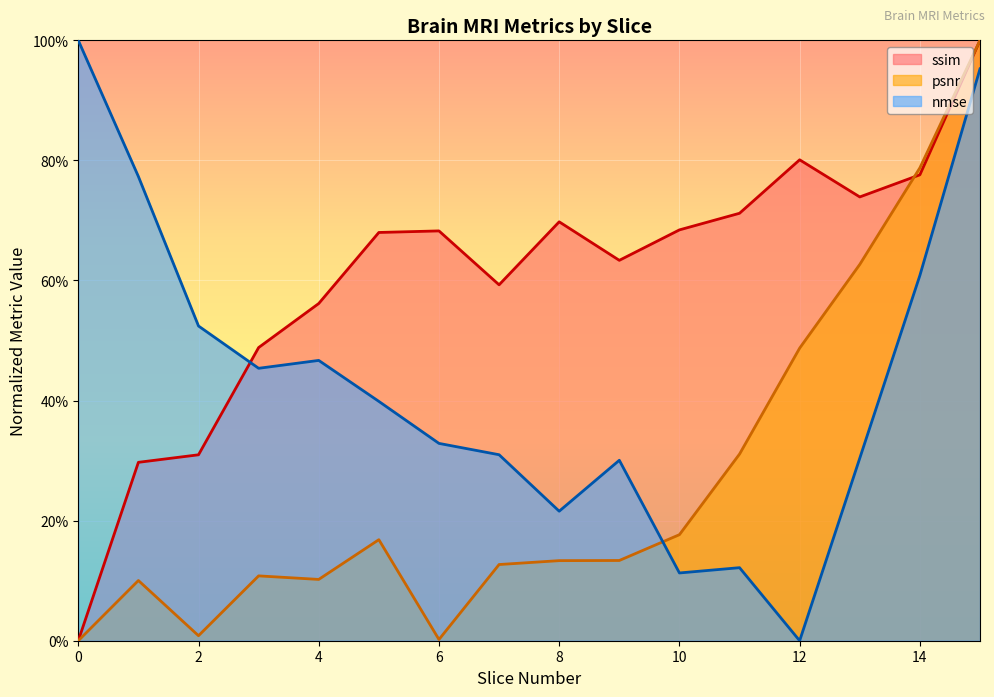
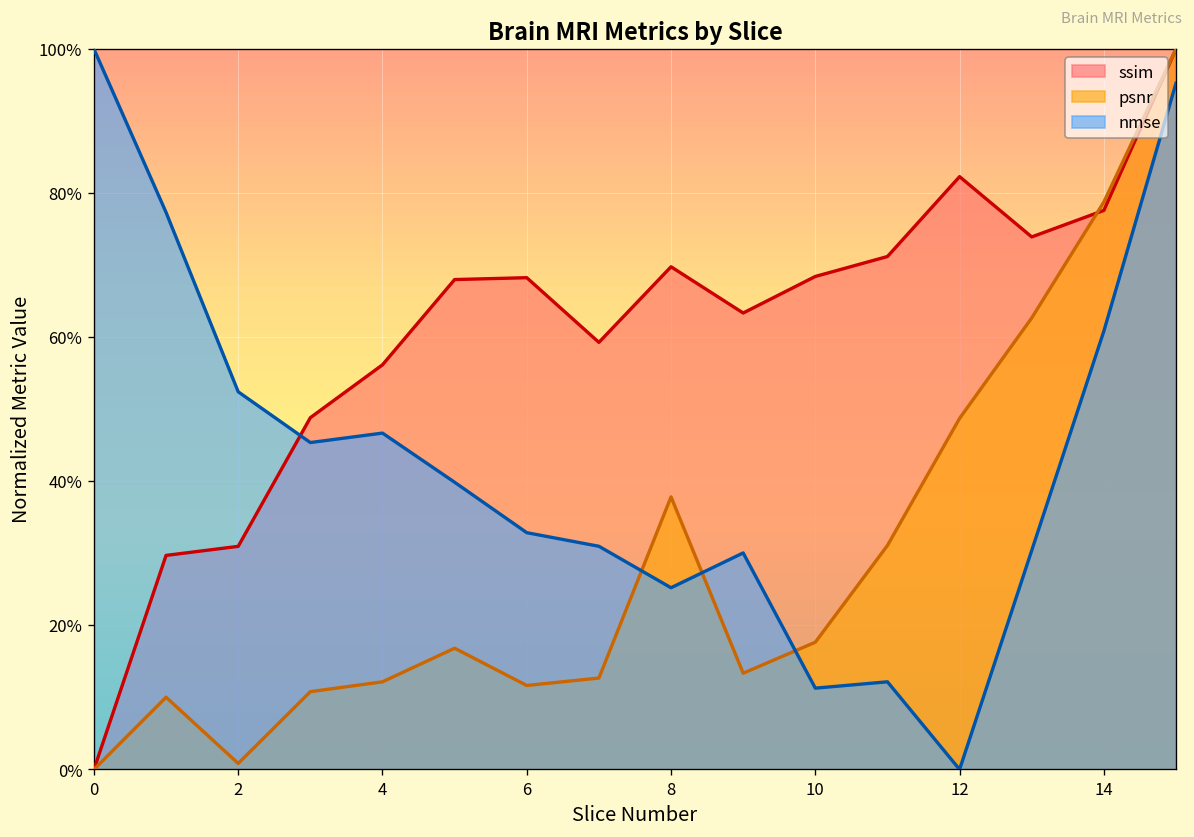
  {
    "ssim": {
      "2": "31%",
      "4": "56%",
      "6": "68%",
      "8": "70%",
      "10": "68%",
-     "12": "80%",
+     "12": "82%",
      "14": "78%"
    },
    "psnr": {
      "2": "1%",
-     "4": "10%",
-     "6": "0%",
-     "8": "13%",
+     "4": "12%",
+     "6": "12%",
+     "8": "38%",
      "10": "18%",
      "12": "49%",
      "14": "79%"
    },
    "nmse": {
      "0": "100%",
      "2": "52%",
      "4": "47%",
      "6": "33%",
-     "8": "22%",
+     "8": "25%",
      "10": "11%",
      "12": "0%",
      "14": "61%"
    }
  }
